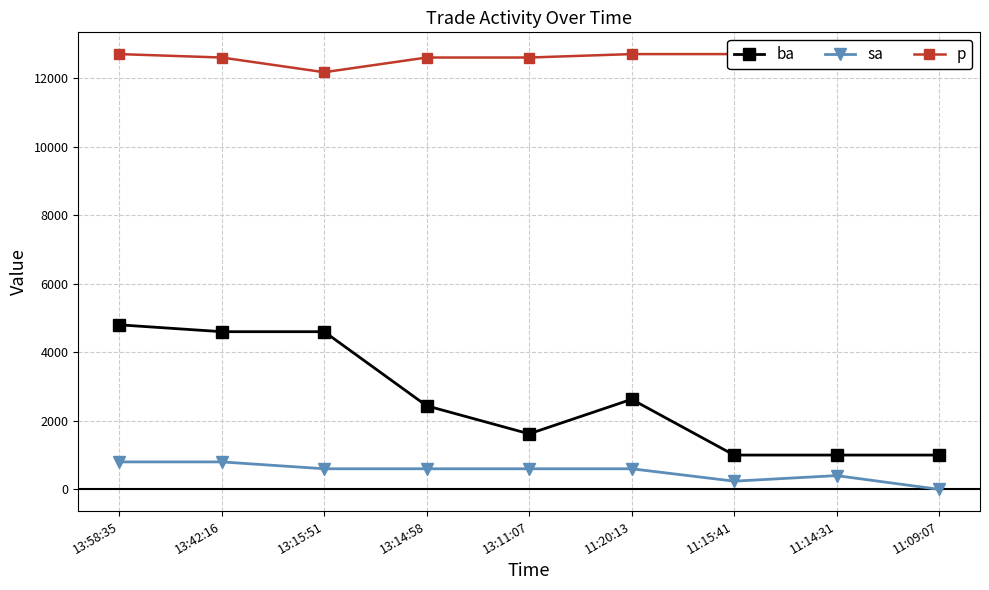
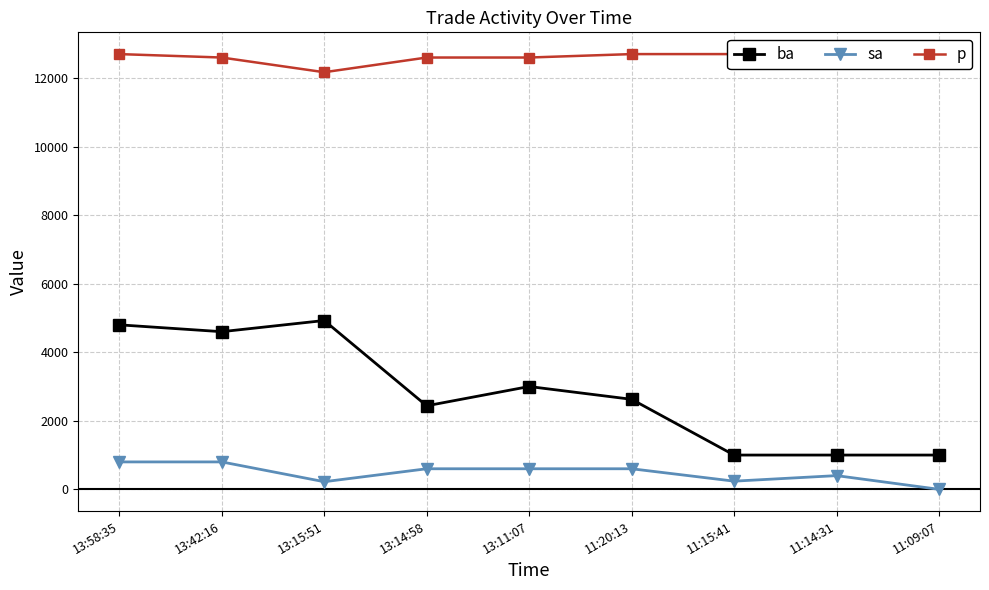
  {
    "ba": {
      "13:58:35": 4800,
      "13:42:16": 4600,
-     "13:15:51": 4600,
+     "13:15:51": 4900,
      "13:14:58": 2400,
-     "13:11:07": 1600,
+     "13:11:07": 3000,
      "11:20:13": 2600,
      "11:15:41": 1000,
      "11:14:31": 1000,
      "11:09:07": 1000
    },
    "sa": {
      "13:58:35": 800,
      "13:42:16": 800,
-     "13:15:51": 600,
+     "13:15:51": 200,
      "13:14:58": 600,
      "13:11:07": 600,
      "11:20:13": 600,
      "11:15:41": 200,
      "11:14:31": 400,
      "11:09:07": 0
    },
    "p": {
      "13:58:35": 12700,
      "13:42:16": 12600,
      "13:15:51": 12200,
      "13:14:58": 12600,
      "13:11:07": 12600,
      "11:20:13": 12700
    }
  }
